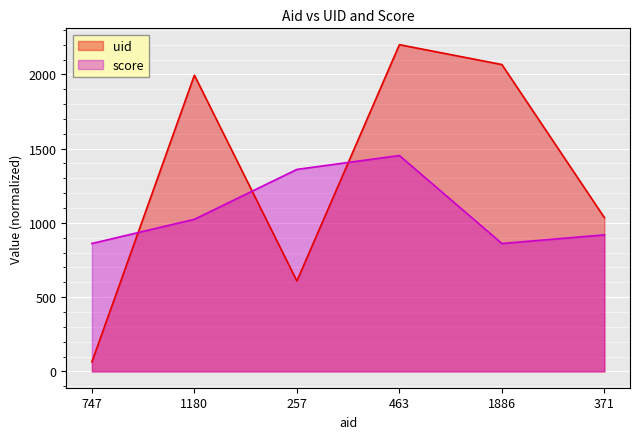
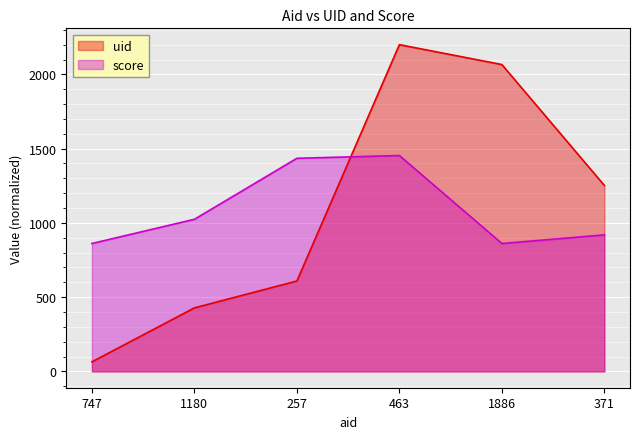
  {
    "uid": {
      "747": 60,
-     "1180": 1990,
+     "1180": 430,
      "257": 610,
      "463": 2200,
      "1886": 2070,
-     "371": 1040
+     "371": 1250
    },
    "score": {
      "747": 860,
      "1180": 1020,
-     "257": 1360,
+     "257": 1430,
      "463": 1450,
      "1886": 860,
      "371": 920
    }
  }
